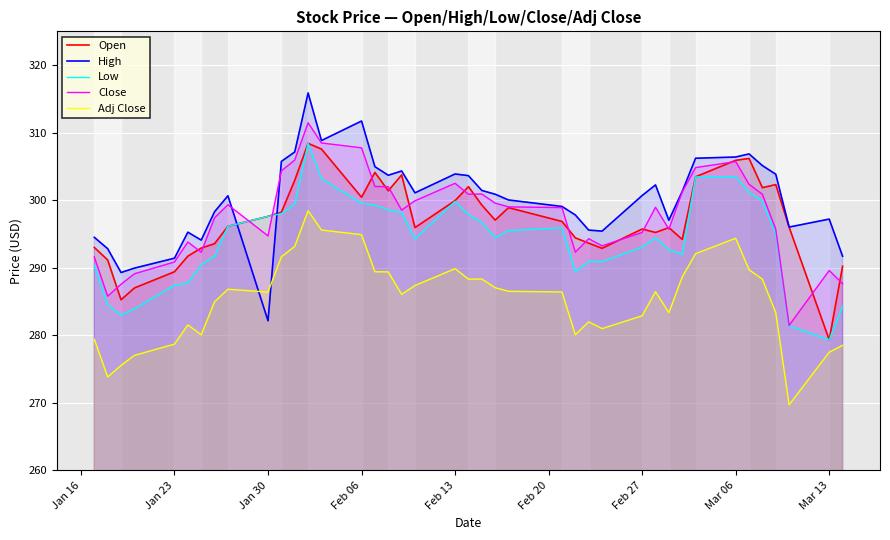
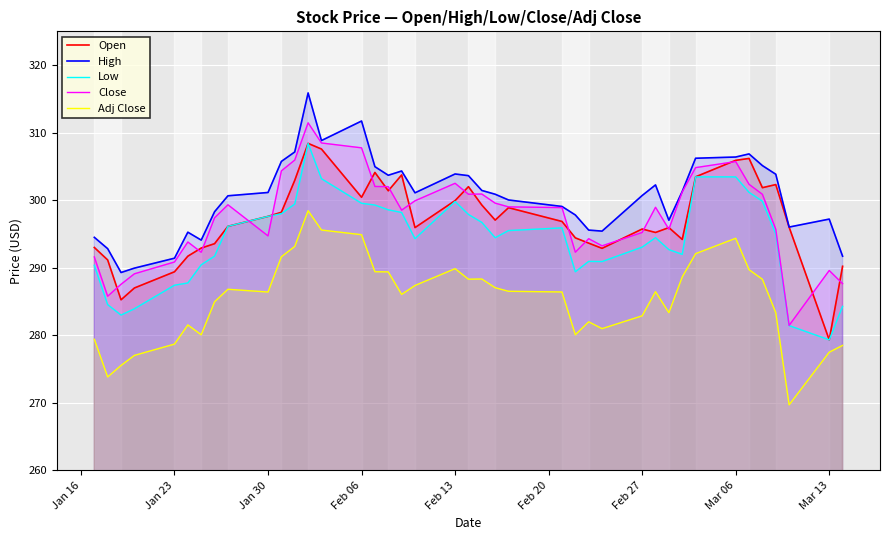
  {
    "Open": {
      "Jan 23": 289,
      "Feb 06": 300,
      "Feb 27": 296
    },
    "High": {
      "Jan 23": 291,
-     "Jan 30": 282,
+     "Jan 30": 301,
      "Feb 06": 312,
      "Feb 13": 304,
      "Feb 27": 301,
      "Mar 06": 306,
      "Mar 13": 297
    },
    "Low": {
      "Jan 23": 287,
      "Feb 06": 300,
      "Feb 27": 293,
      "Mar 06": 303
    },
    "Close": {
      "Jan 23": 291,
      "Jan 30": 295,
      "Feb 06": 308,
      "Feb 13": 303,
      "Feb 27": 295,
      "Mar 13": 290
    },
    "Adj Close": {
      "Jan 23": 279,
      "Jan 30": 286,
      "Feb 06": 295,
      "Feb 13": 290,
      "Feb 27": 283,
      "Mar 06": 294,
      "Mar 13": 277
    }
  }
